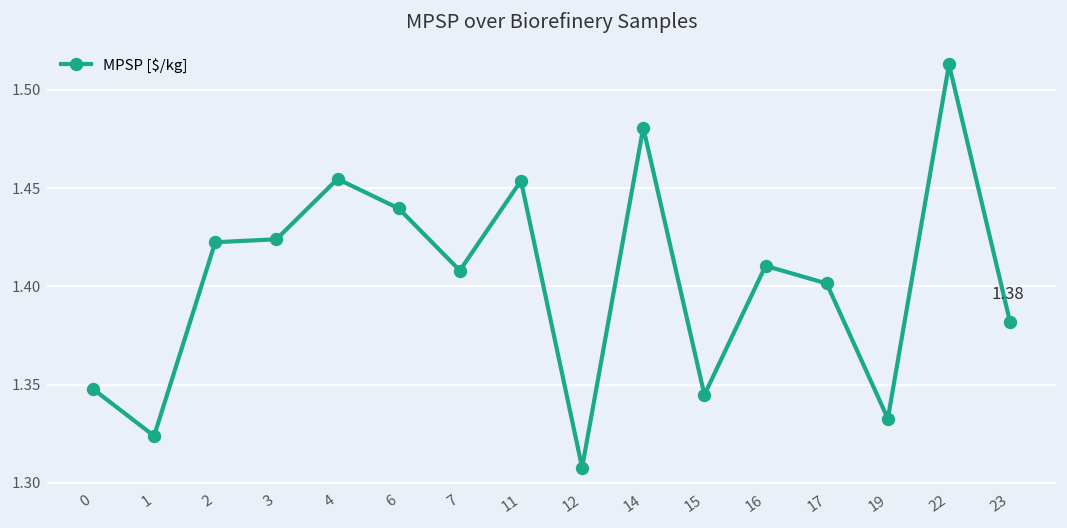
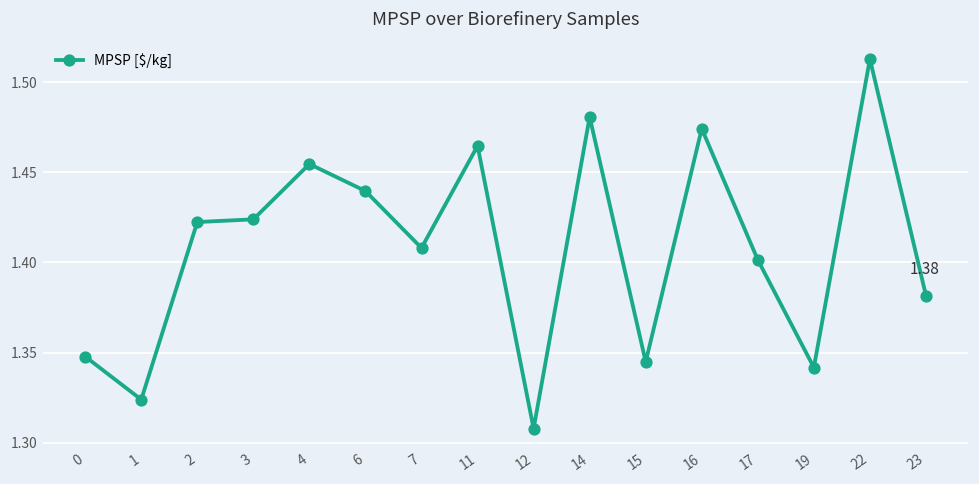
  {
    "0": 1.348,
    "1": 1.324,
    "2": 1.422,
    "3": 1.424,
    "4": 1.455,
    "6": 1.440,
    "7": 1.408,
-   "11": 1.454,
+   "11": 1.465,
    "12": 1.308,
    "14": 1.481,
    "15": 1.345,
-   "16": 1.410,
+   "16": 1.474,
    "17": 1.401,
-   "19": 1.333,
+   "19": 1.342,
    "22": 1.513
  }
